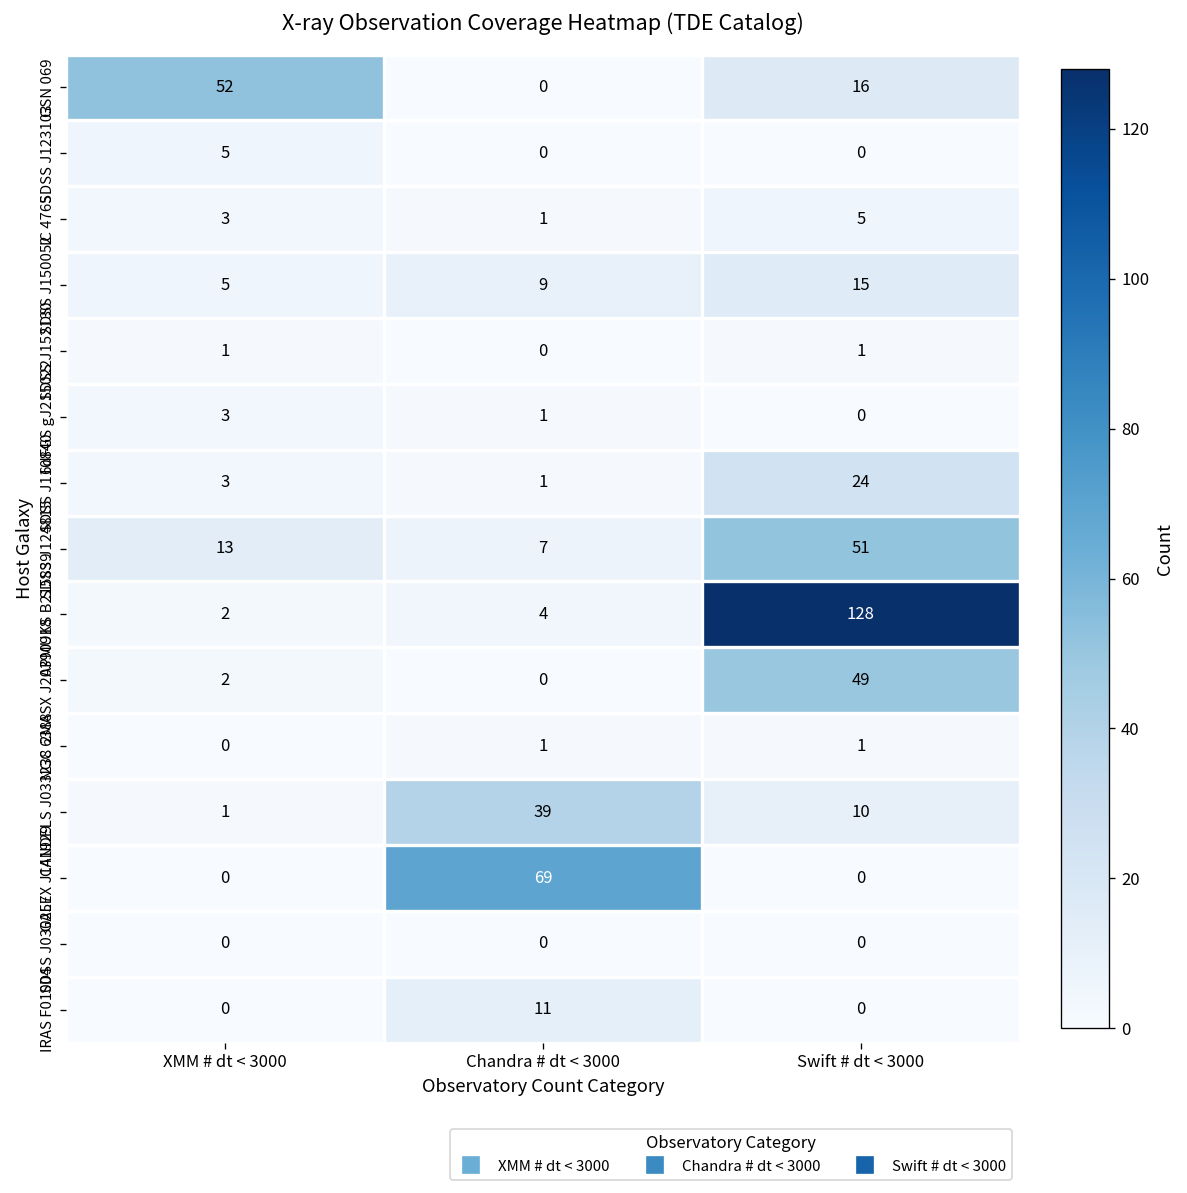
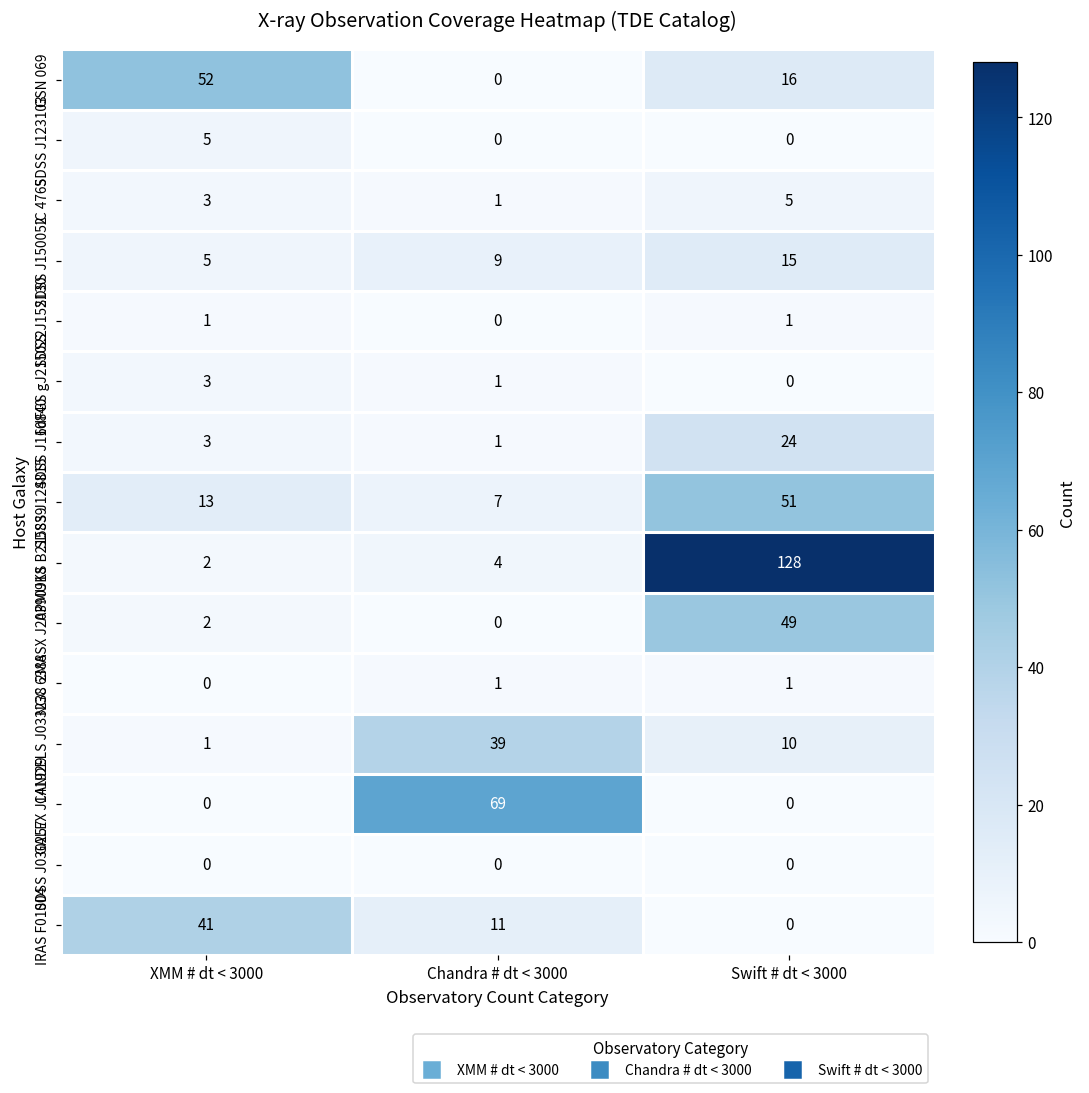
  {
    "GSN 069": {
      "XMM # dt < 3000": 52,
      "Chandra # dt < 3000": 0,
      "Swift # dt < 3000": 16
    },
    "SDSS J123103": {
      "XMM # dt < 3000": 5,
      "Chandra # dt < 3000": 0,
      "Swift # dt < 3000": 0
    },
    "IC 4765": {
      "XMM # dt < 3000": 3,
      "Chandra # dt < 3000": 1,
      "Swift # dt < 3000": 5
    },
    "SDSS J150052": {
      "XMM # dt < 3000": 5,
      "Chandra # dt < 3000": 9,
      "Swift # dt < 3000": 15
    },
    "SDSS J152130": {
      "XMM # dt < 3000": 1,
      "Chandra # dt < 3000": 0,
      "Swift # dt < 3000": 1
    },
    "6dFGS gJ215022": {
      "XMM # dt < 3000": 3,
      "Chandra # dt < 3000": 1,
      "Swift # dt < 3000": 0
    },
    "SDSS J110840": {
      "XMM # dt < 3000": 3,
      "Chandra # dt < 3000": 1,
      "Swift # dt < 3000": 24
    },
    "SDSS J124815": {
      "XMM # dt < 3000": 13,
      "Chandra # dt < 3000": 7,
      "Swift # dt < 3000": 51
    },
    "APMUKS B215839": {
      "XMM # dt < 3000": 2,
      "Chandra # dt < 3000": 4,
      "Swift # dt < 3000": 128
    },
    "2MASX J20390918": {
      "XMM # dt < 3000": 2,
      "Chandra # dt < 3000": 0,
      "Swift # dt < 3000": 49
    },
    "NGC 6388": {
      "XMM # dt < 3000": 0,
      "Chandra # dt < 3000": 1,
      "Swift # dt < 3000": 1
    },
    "CANDELS J033238": {
      "XMM # dt < 3000": 1,
      "Chandra # dt < 3000": 39,
      "Swift # dt < 3000": 10
    },
    "GALEX J141929": {
      "XMM # dt < 3000": 0,
      "Chandra # dt < 3000": 69,
      "Swift # dt < 3000": 0
    },
    "SDSS J030257": {
      "XMM # dt < 3000": 0,
      "Chandra # dt < 3000": 0,
      "Swift # dt < 3000": 0
    },
    "IRAS F01004": {
-     "XMM # dt < 3000": 0,
+     "XMM # dt < 3000": 41,
      "Chandra # dt < 3000": 11,
      "Swift # dt < 3000": 0
    }
  }
